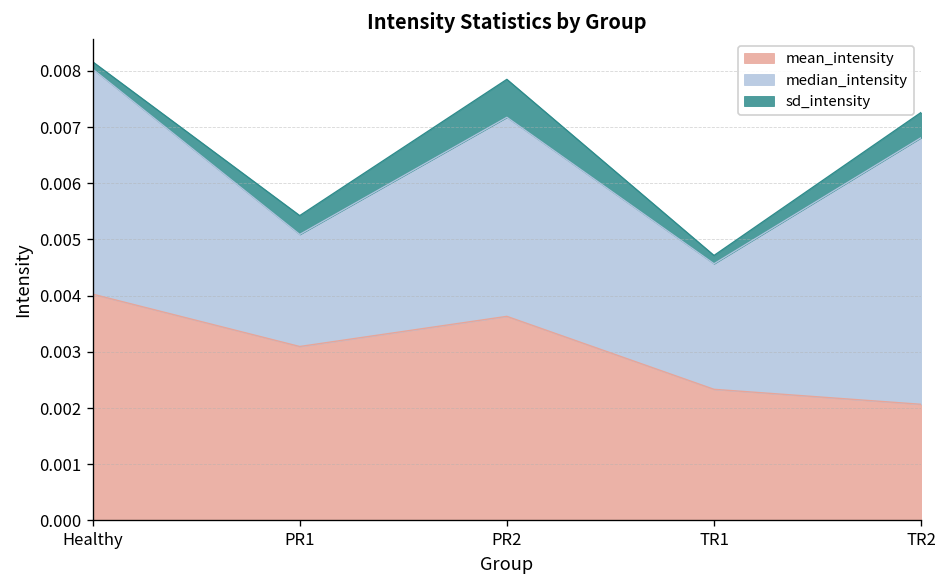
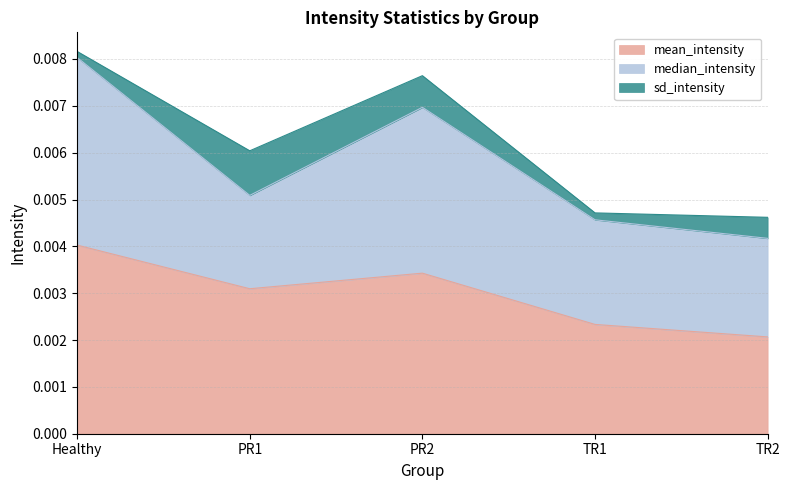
  {
    "mean_intensity": {
      "Healthy": 0.0040,
      "PR1": 0.0031,
-     "PR2": 0.0036,
+     "PR2": 0.0034,
      "TR1": 0.0023,
      "TR2": 0.0021
    },
    "median_intensity": {
      "Healthy": 0.0040,
      "PR1": 0.0020,
      "PR2": 0.0035,
      "TR1": 0.0022,
-     "TR2": 0.0047
+     "TR2": 0.0021
    },
    "sd_intensity": {
      "Healthy": 0.0001,
-     "PR1": 0.0003,
+     "PR1": 0.0010,
      "PR2": 0.0007,
      "TR1": 0.0001,
      "TR2": 0.0004
    }
  }
